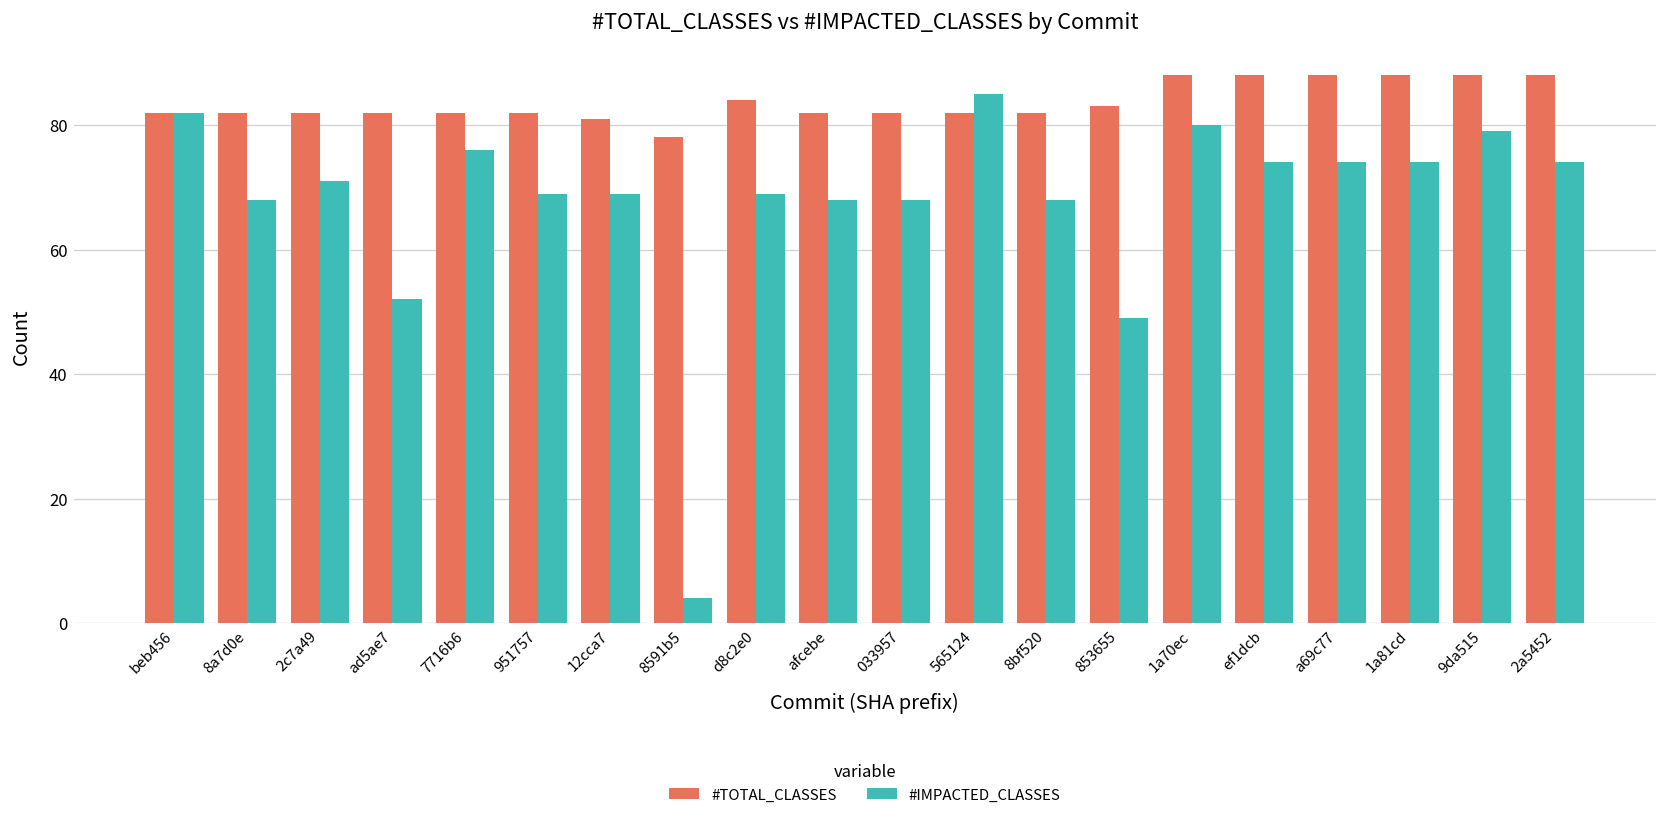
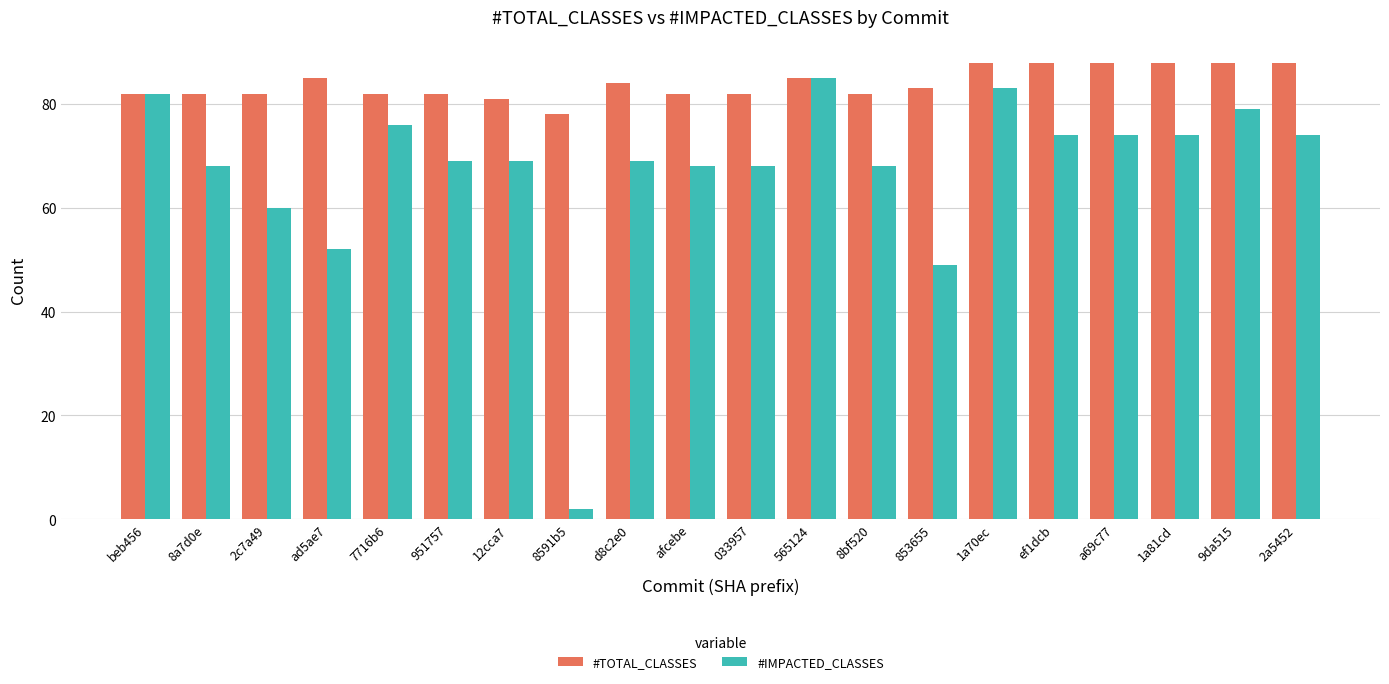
  {
    "#TOTAL_CLASSES": {
      "beb456": 82,
      "8a7d0e": 82,
      "2c7a49": 82,
-     "ad5ae7": 82,
+     "ad5ae7": 85,
      "7716b6": 82,
      "951757": 82,
      "12cca7": 81,
      "8591b5": 78,
      "d8c2e0": 84,
      "afcebe": 82,
      "033957": 82,
-     "565124": 82,
+     "565124": 85,
      "8bf520": 82,
      "853655": 83,
      "1a70ec": 88,
      "ef1dcb": 88,
      "a69c77": 88,
      "1a81cd": 88,
      "9da515": 88,
      "2a5452": 88
    },
    "#IMPACTED_CLASSES": {
      "beb456": 82,
      "8a7d0e": 68,
-     "2c7a49": 71,
+     "2c7a49": 60,
      "ad5ae7": 52,
      "7716b6": 76,
      "951757": 69,
      "12cca7": 69,
-     "8591b5": 4,
+     "8591b5": 2,
      "d8c2e0": 69,
      "afcebe": 68,
      "033957": 68,
      "565124": 85,
      "8bf520": 68,
      "853655": 49,
-     "1a70ec": 80,
+     "1a70ec": 83,
      "ef1dcb": 74,
      "a69c77": 74,
      "1a81cd": 74,
      "9da515": 79,
      "2a5452": 74
    }
  }
